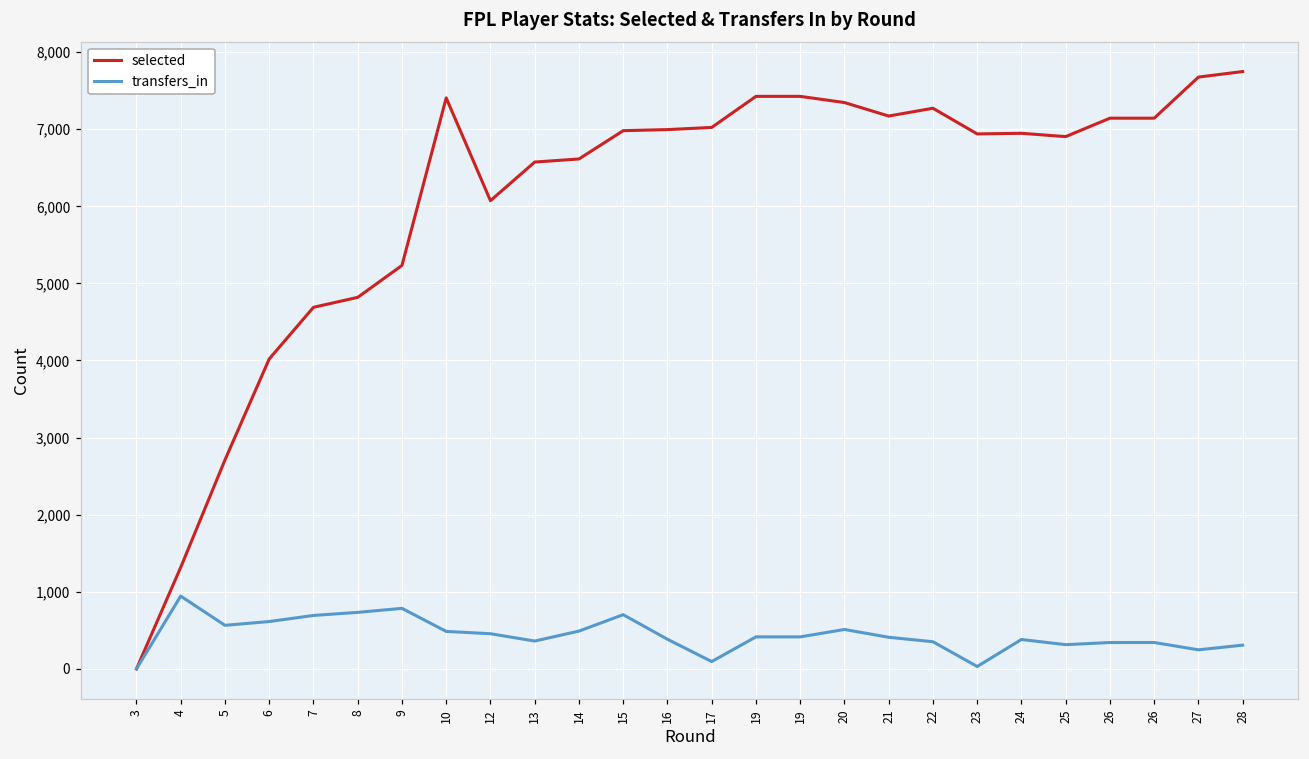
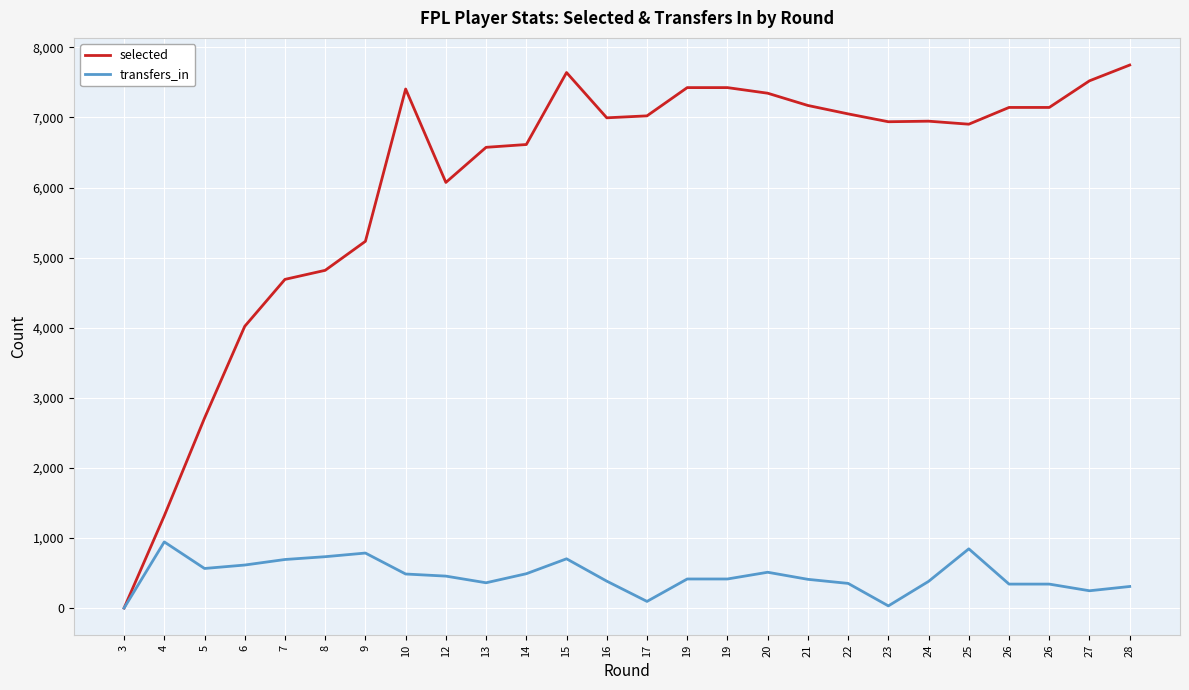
  {
    "selected": {
      "4": "1,300",
      "5": "2,700",
      "6": "4,000",
      "7": "4,700",
      "8": "4,800",
      "9": "5,200",
      "10": "7,400",
      "12": "6,100",
      "13": "6,600",
      "14": "6,600",
-     "15": "7,000",
+     "15": "7,600",
      "16": "7,000",
      "17": "7,000",
      "20": "7,300",
      "21": "7,200",
-     "22": "7,300",
+     "22": "7,100",
      "23": "6,900",
      "24": "6,900",
      "25": "6,900",
-     "27": "7,700",
+     "27": "7,500",
      "28": "7,700"
    },
    "transfers_in": {
      "4": "900",
      "5": "600",
      "6": "600",
      "7": "700",
      "8": "700",
      "9": "800",
      "10": "500",
      "12": "500",
      "13": "400",
      "14": "500",
      "15": "700",
      "16": "400",
      "17": "100",
      "20": "500",
      "21": "400",
      "22": "400",
      "23": "0",
      "24": "400",
-     "25": "300",
+     "25": "800",
      "27": "200",
      "28": "300"
    }
  }
